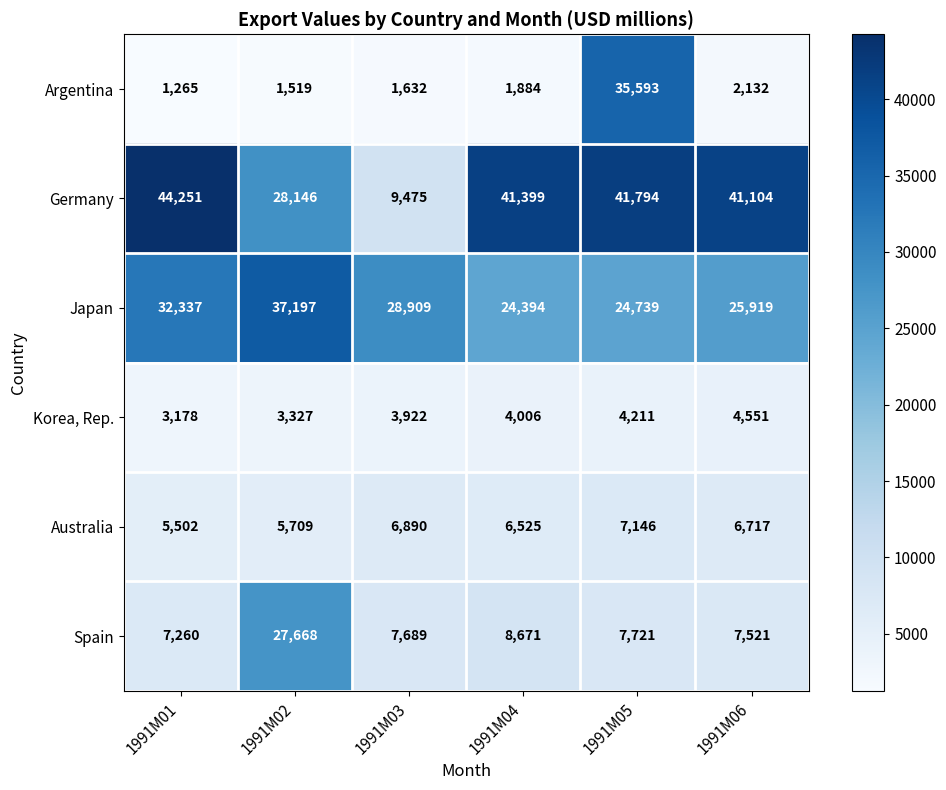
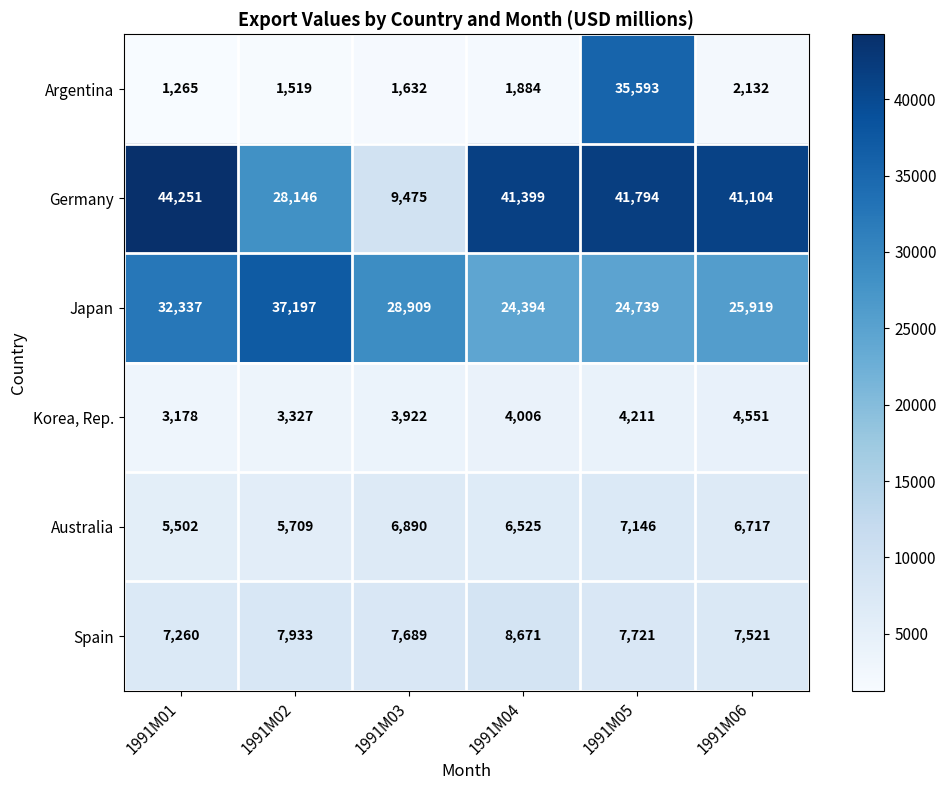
  {
    "Argentina": {
      "1991M01": "1,265",
      "1991M02": "1,519",
      "1991M03": "1,632",
      "1991M04": "1,884",
      "1991M05": "35,593",
      "1991M06": "2,132"
    },
    "Germany": {
      "1991M01": "44,251",
      "1991M02": "28,146",
      "1991M03": "9,475",
      "1991M04": "41,399",
      "1991M05": "41,794",
      "1991M06": "41,104"
    },
    "Japan": {
      "1991M01": "32,337",
      "1991M02": "37,197",
      "1991M03": "28,909",
      "1991M04": "24,394",
      "1991M05": "24,739",
      "1991M06": "25,919"
    },
    "Korea, Rep.": {
      "1991M01": "3,178",
      "1991M02": "3,327",
      "1991M03": "3,922",
      "1991M04": "4,006",
      "1991M05": "4,211",
      "1991M06": "4,551"
    },
    "Australia": {
      "1991M01": "5,502",
      "1991M02": "5,709",
      "1991M03": "6,890",
      "1991M04": "6,525",
      "1991M05": "7,146",
      "1991M06": "6,717"
    },
    "Spain": {
      "1991M01": "7,260",
-     "1991M02": "27,668",
+     "1991M02": "7,933",
      "1991M03": "7,689",
      "1991M04": "8,671",
      "1991M05": "7,721",
      "1991M06": "7,521"
    }
  }
